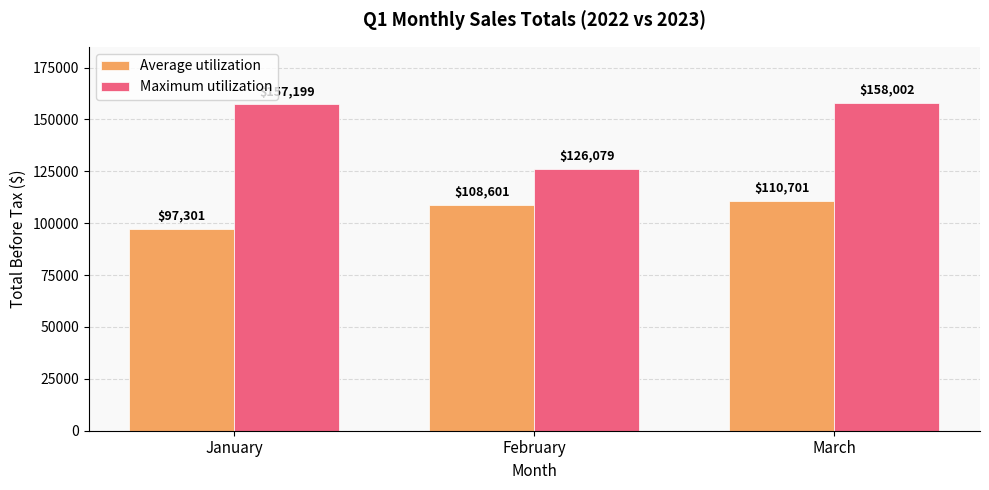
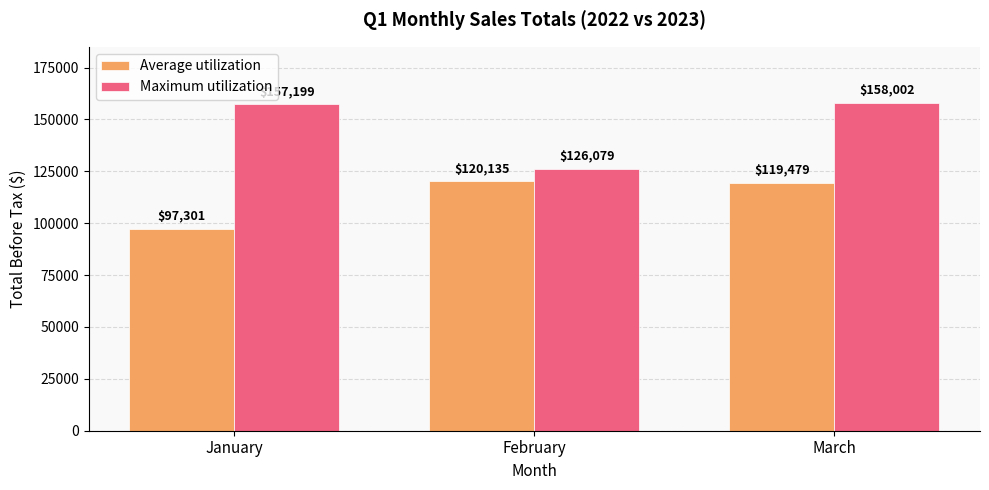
  {
    "Average utilization": {
      "January": "$97,301",
-     "February": "$108,601",
-     "March": "$110,701"
+     "February": "$120,135",
+     "March": "$119,479"
    },
    "Maximum utilization": {
      "February": "$126,079",
      "March": "$158,002"
    }
  }
